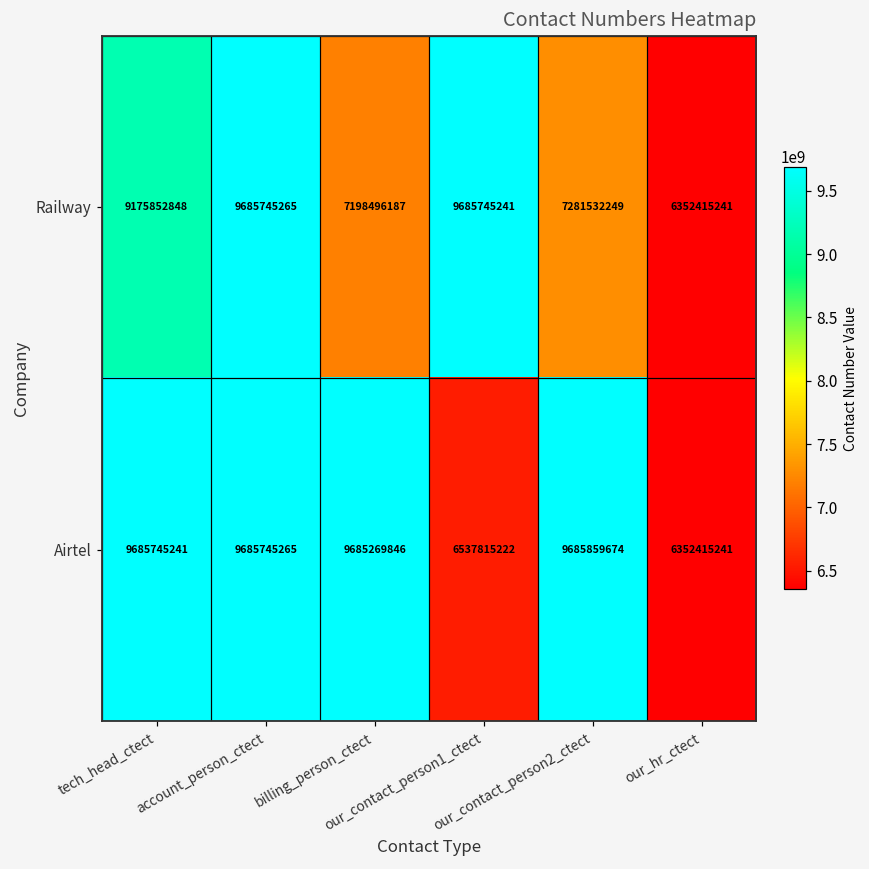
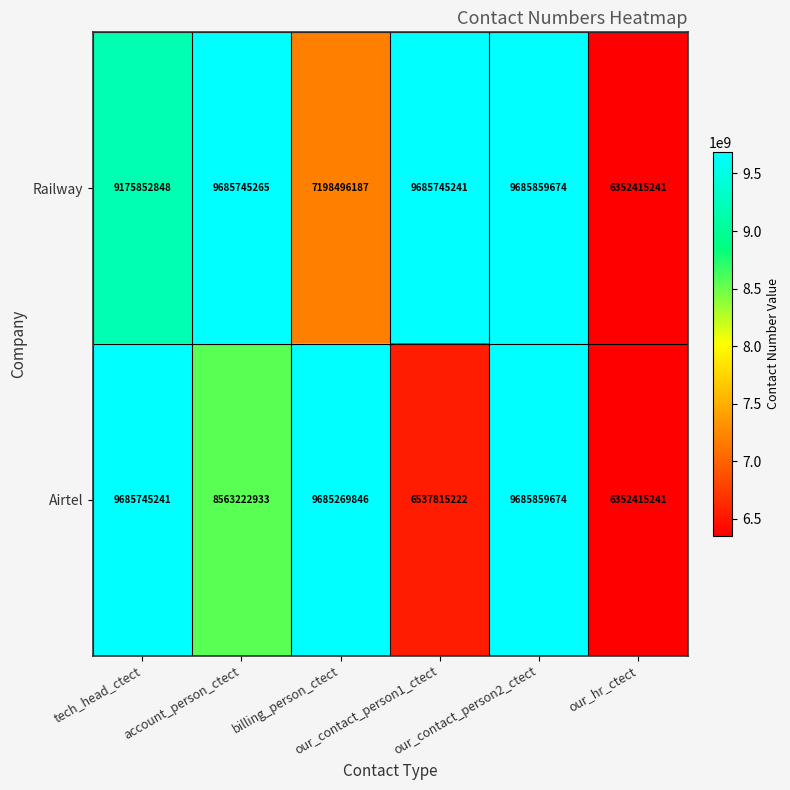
  {
    "Railway": {
      "tech_head_ctect": 9175852848,
      "account_person_ctect": 9685745265,
      "billing_person_ctect": 7198496187,
      "our_contact_person1_ctect": 9685745241,
-     "our_contact_person2_ctect": 7281532249,
+     "our_contact_person2_ctect": 9685859674,
      "our_hr_ctect": 6352415241
    },
    "Airtel": {
      "tech_head_ctect": 9685745241,
-     "account_person_ctect": 9685745265,
+     "account_person_ctect": 8563222933,
      "billing_person_ctect": 9685269846,
      "our_contact_person1_ctect": 6537815222,
      "our_contact_person2_ctect": 9685859674,
      "our_hr_ctect": 6352415241
    }
  }
